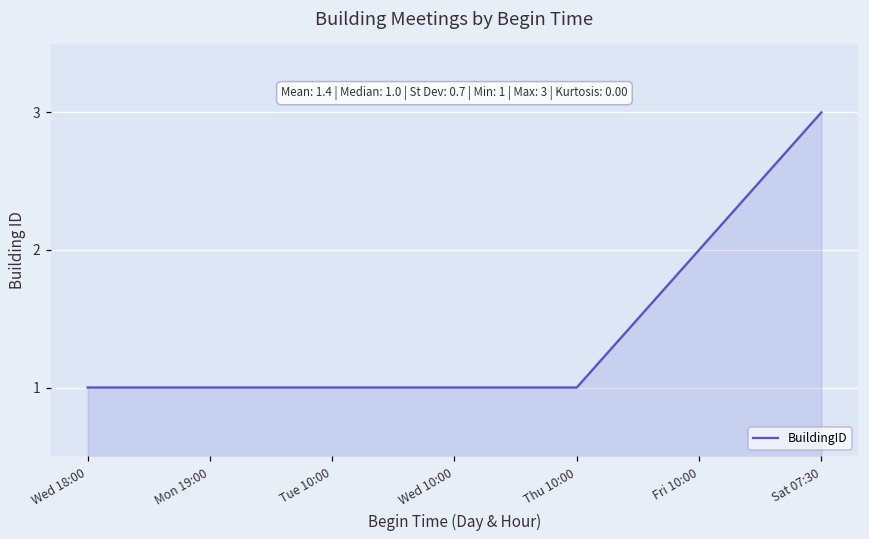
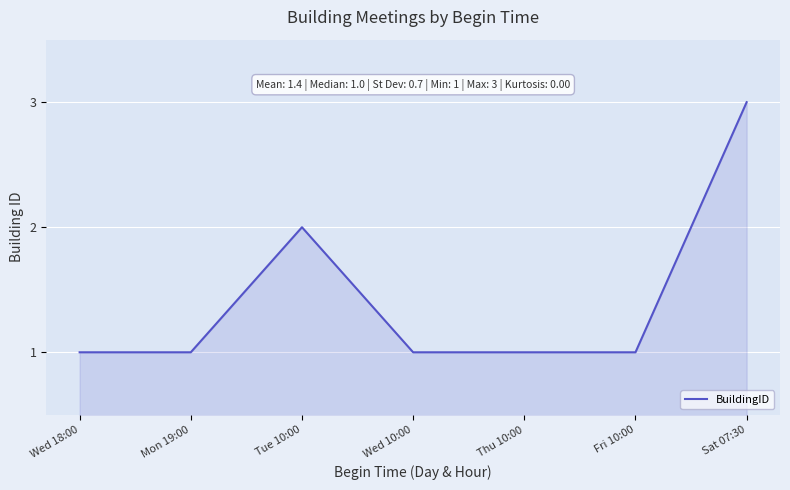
  {
    "Wed 18:00": 1,
    "Mon 19:00": 1,
-   "Tue 10:00": 1,
+   "Tue 10:00": 2,
    "Wed 10:00": 1,
    "Thu 10:00": 1,
-   "Fri 10:00": 2,
+   "Fri 10:00": 1,
    "Sat 07:30": 3
  }
